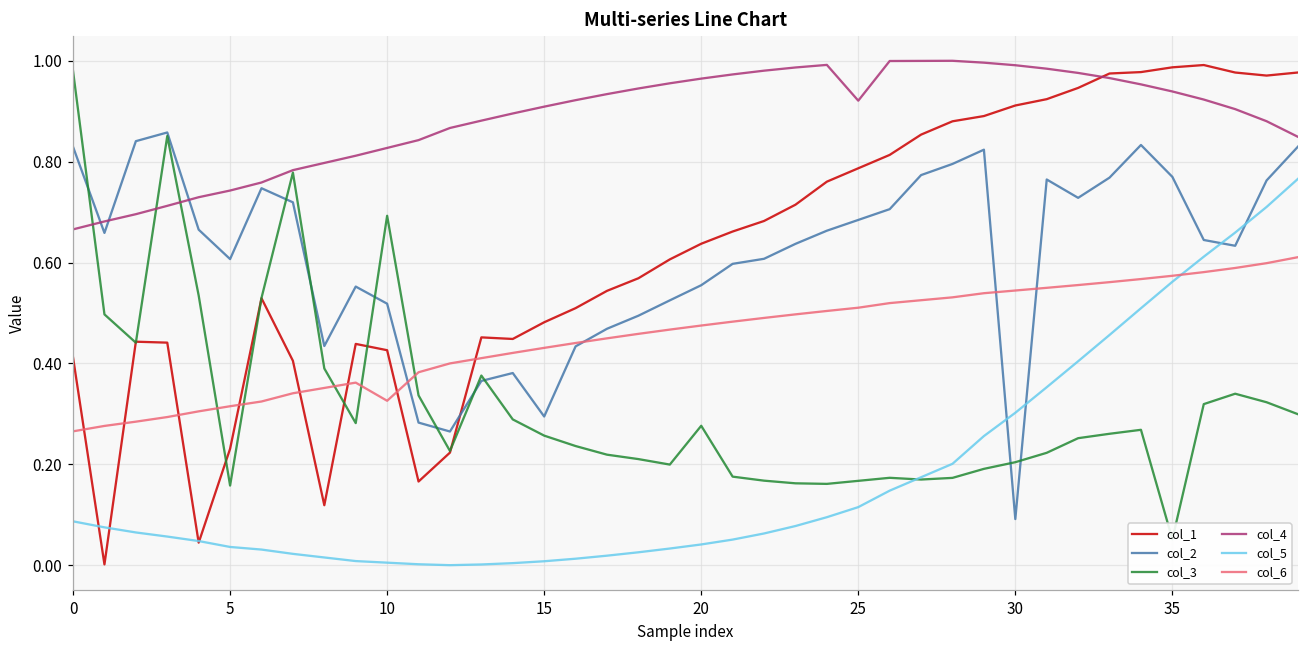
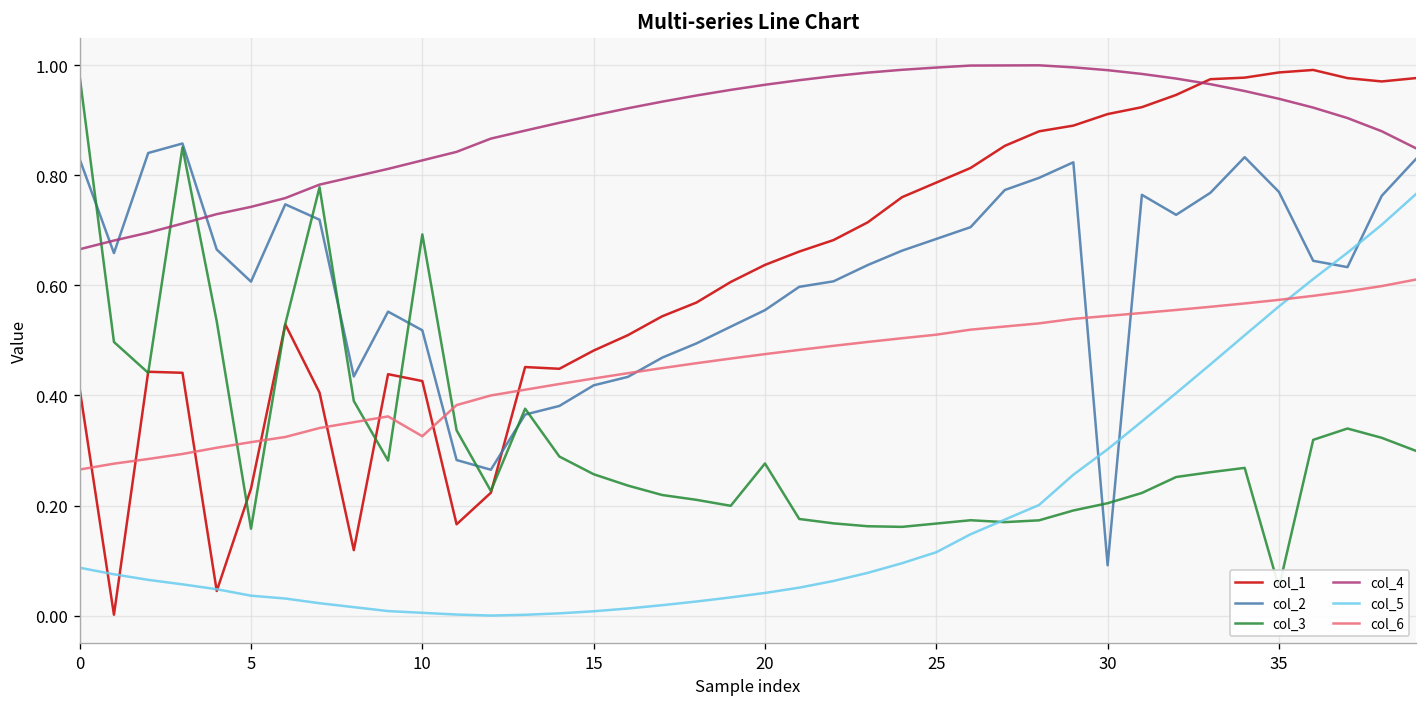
  {
    "col_1": {
      "0": 0.41,
      "5": 0.23,
      "10": 0.43,
      "15": 0.48,
      "20": 0.64,
      "25": 0.79,
      "30": 0.91,
      "35": 0.99
    },
    "col_2": {
      "0": 0.83,
      "5": 0.61,
      "10": 0.52,
-     "15": 0.29,
+     "15": 0.42,
      "20": 0.56,
      "25": 0.68,
      "30": 0.09,
      "35": 0.77
    },
    "col_3": {
      "0": 0.98,
      "5": 0.16,
      "10": 0.69,
      "15": 0.26,
      "20": 0.28,
      "25": 0.17,
      "30": 0.20
    },
    "col_4": {
      "0": 0.67,
      "5": 0.74,
      "10": 0.83,
      "15": 0.91,
      "20": 0.96,
-     "25": 0.92,
+     "25": 1.00,
      "30": 0.99,
      "35": 0.94
    },
    "col_5": {
      "0": 0.09,
      "5": 0.04,
      "10": 0.00,
      "15": 0.01,
      "20": 0.04,
      "25": 0.12,
      "30": 0.30,
      "35": 0.56
    },
    "col_6": {
      "0": 0.27,
      "5": 0.32,
      "10": 0.33,
      "15": 0.43,
      "20": 0.48,
      "25": 0.51,
      "30": 0.54,
      "35": 0.57
    }
  }
